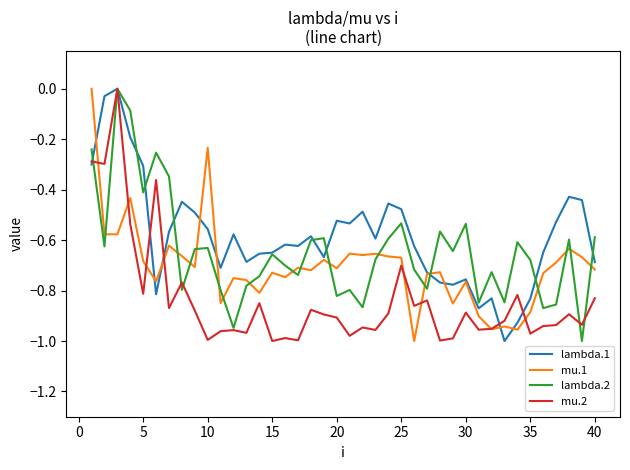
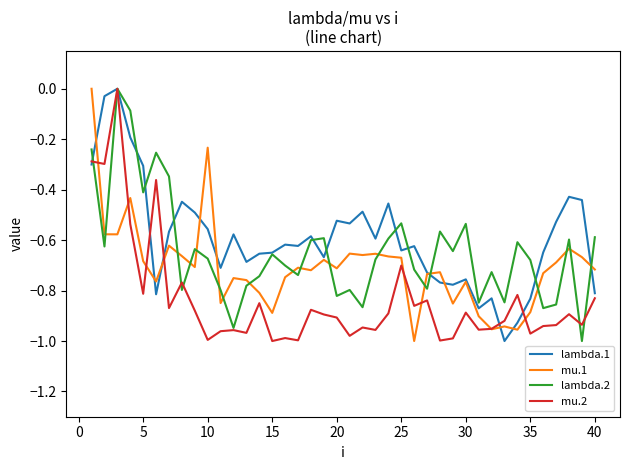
  {
    "lambda.1": {
      "5": -0.31,
      "10": -0.56,
      "20": -0.52,
-     "25": -0.48,
+     "25": -0.64,
      "35": -0.83,
-     "40": -0.69
+     "40": -0.81
    },
    "mu.1": {
      "5": -0.68,
      "10": -0.23,
-     "15": -0.73,
+     "15": -0.89,
      "20": -0.71,
      "25": -0.67,
      "35": -0.89,
      "40": -0.72
    },
    "lambda.2": {
      "5": -0.41,
-     "10": -0.63,
+     "10": -0.67,
      "20": -0.82,
      "25": -0.53,
      "30": -0.54,
      "35": -0.68,
      "40": -0.59
    },
    "mu.2": {
      "5": -0.81,
      "10": -1.00,
      "15": -1.00,
      "20": -0.91,
      "25": -0.70,
      "30": -0.89,
      "35": -0.97,
      "40": -0.83
    }
  }
